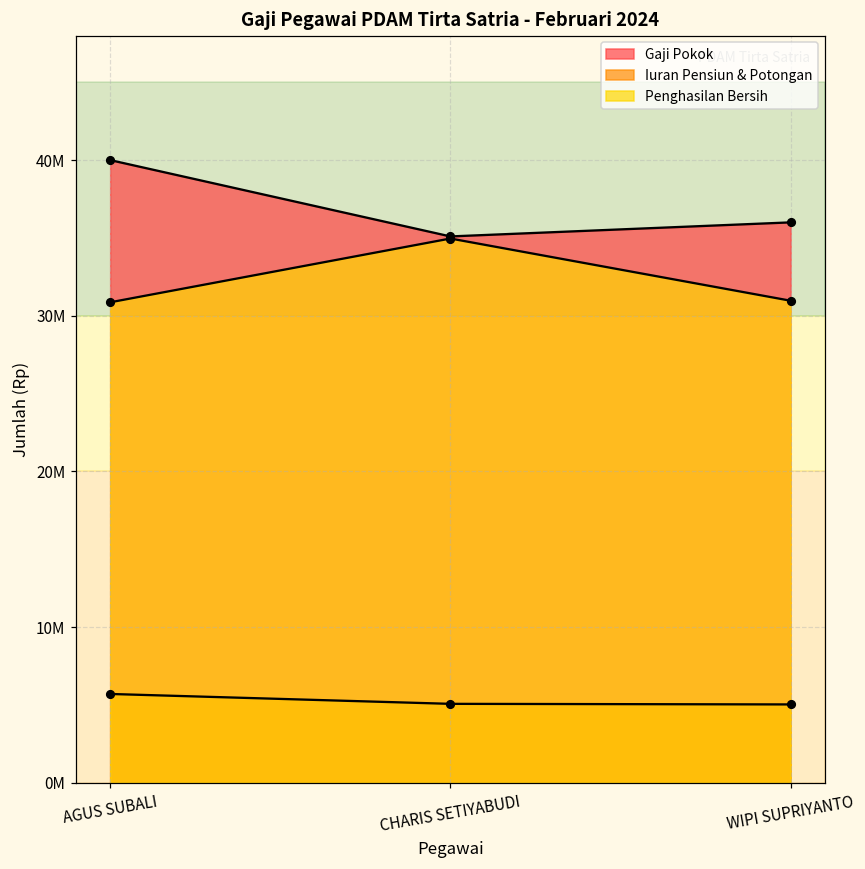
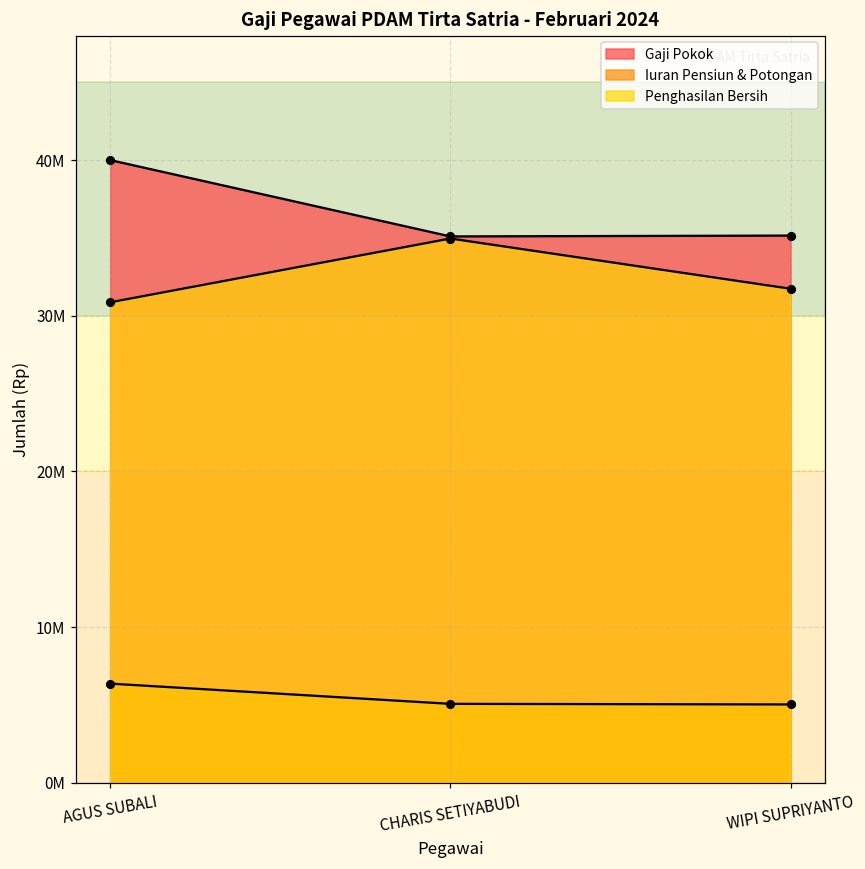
  {
    "Gaji Pokok": {
      "AGUS SUBALI": 40000000,
-     "WIPI SUPRIYANTO": 36000000
+     "WIPI SUPRIYANTO": 35200000
    },
    "Iuran Pensiun & Potongan": {
-     "AGUS SUBALI": 5700000,
+     "AGUS SUBALI": 6400000,
      "CHARIS SETIYABUDI": 5100000,
      "WIPI SUPRIYANTO": 5000000
    },
    "Penghasilan Bersih": {
      "AGUS SUBALI": 30900000,
-     "WIPI SUPRIYANTO": 31000000
+     "WIPI SUPRIYANTO": 31700000
    }
  }
